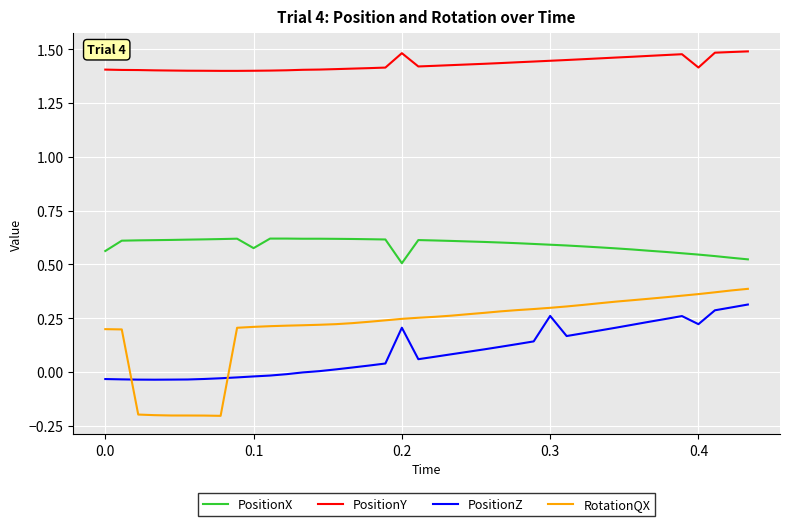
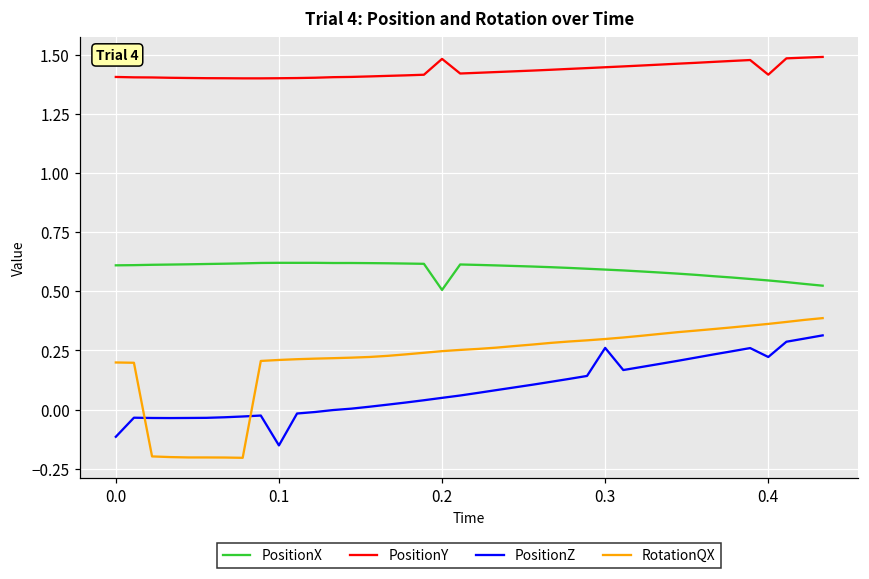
  {
    "PositionX": {
-     "0.0": 0.56,
-     "0.1": 0.58,
+     "0.0": 0.61,
+     "0.1": 0.62,
      "0.2": 0.51,
      "0.3": 0.59,
      "0.4": 0.55
    },
    "PositionY": {
      "0.1": 1.40,
      "0.2": 1.48,
      "0.3": 1.45,
      "0.4": 1.41
    },
    "PositionZ": {
-     "0.0": -0.03,
-     "0.1": -0.02,
-     "0.2": 0.21,
+     "0.0": -0.11,
+     "0.1": -0.15,
+     "0.2": 0.05,
      "0.3": 0.26,
      "0.4": 0.22
    },
    "RotationQX": {
      "0.0": 0.20,
      "0.1": 0.21,
      "0.2": 0.25,
      "0.3": 0.30,
      "0.4": 0.36
    }
  }
